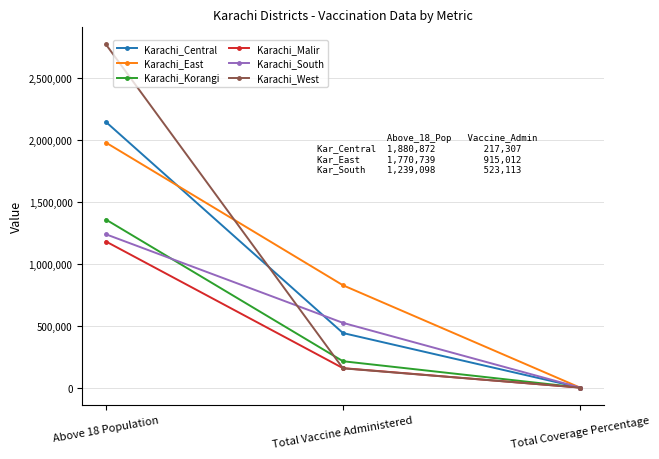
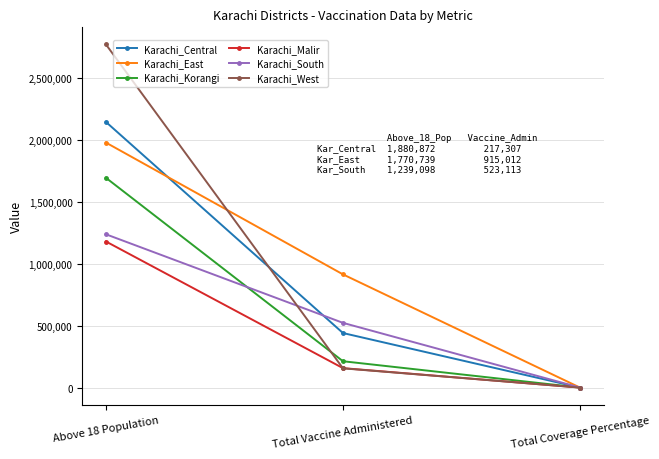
  {
    "Karachi_Central": {
      "Above 18 Population": "2,150,000",
      "Total Vaccine Administered": "440,000"
    },
    "Karachi_East": {
      "Above 18 Population": "1,980,000",
-     "Total Vaccine Administered": "830,000"
+     "Total Vaccine Administered": "920,000"
    },
    "Karachi_Korangi": {
-     "Above 18 Population": "1,360,000",
+     "Above 18 Population": "1,700,000",
      "Total Vaccine Administered": "210,000"
    },
    "Karachi_Malir": {
      "Above 18 Population": "1,180,000"
    },
    "Karachi_South": {
      "Above 18 Population": "1,240,000",
      "Total Vaccine Administered": "520,000"
    },
    "Karachi_West": {
      "Above 18 Population": "2,770,000"
    }
  }
